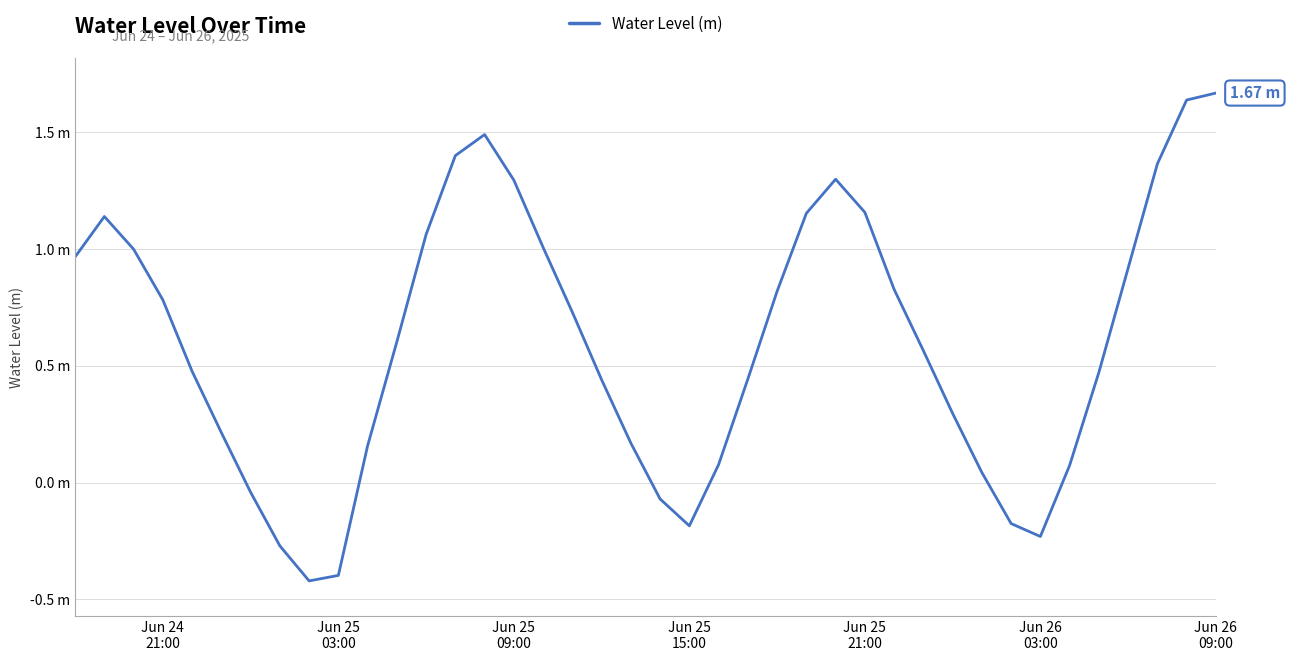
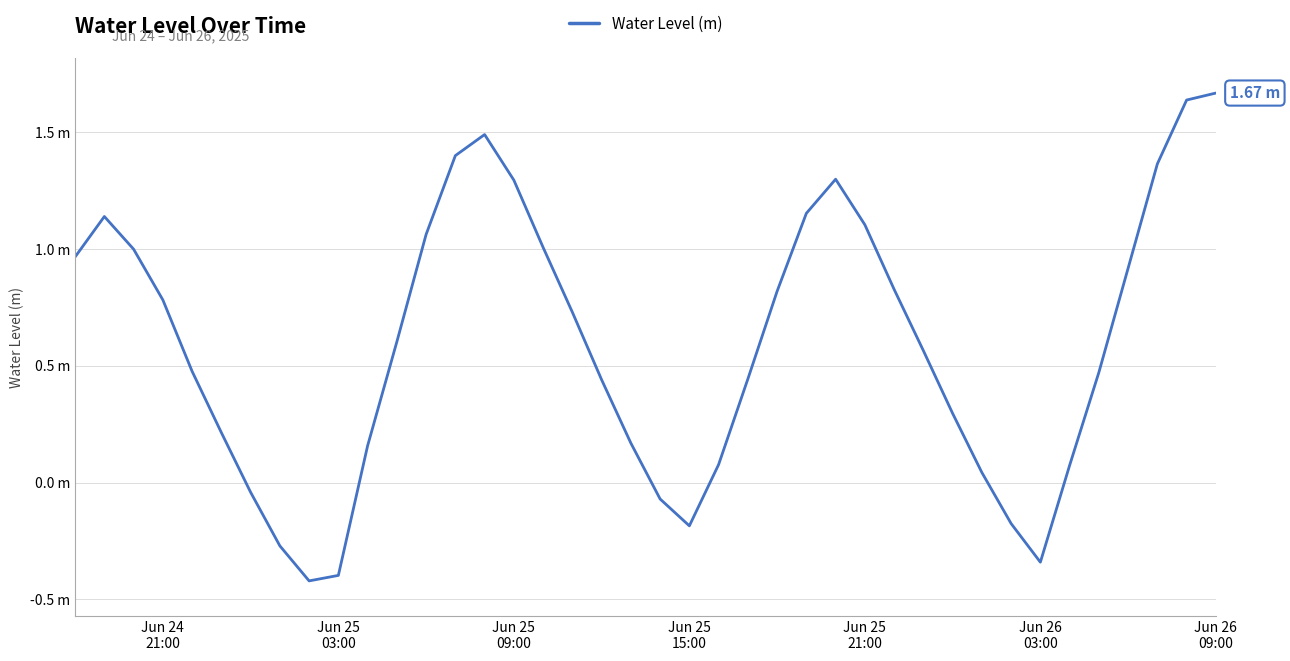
  {
    "Jun 24 21:00": "0.78 m",
    "Jun 25 03:00": "-0.40 m",
    "Jun 25 09:00": "1.29 m",
    "Jun 25 15:00": "-0.18 m",
-   "Jun 25 21:00": "1.16 m",
-   "Jun 26 03:00": "-0.23 m"
+   "Jun 25 21:00": "1.10 m",
+   "Jun 26 03:00": "-0.34 m"
  }
